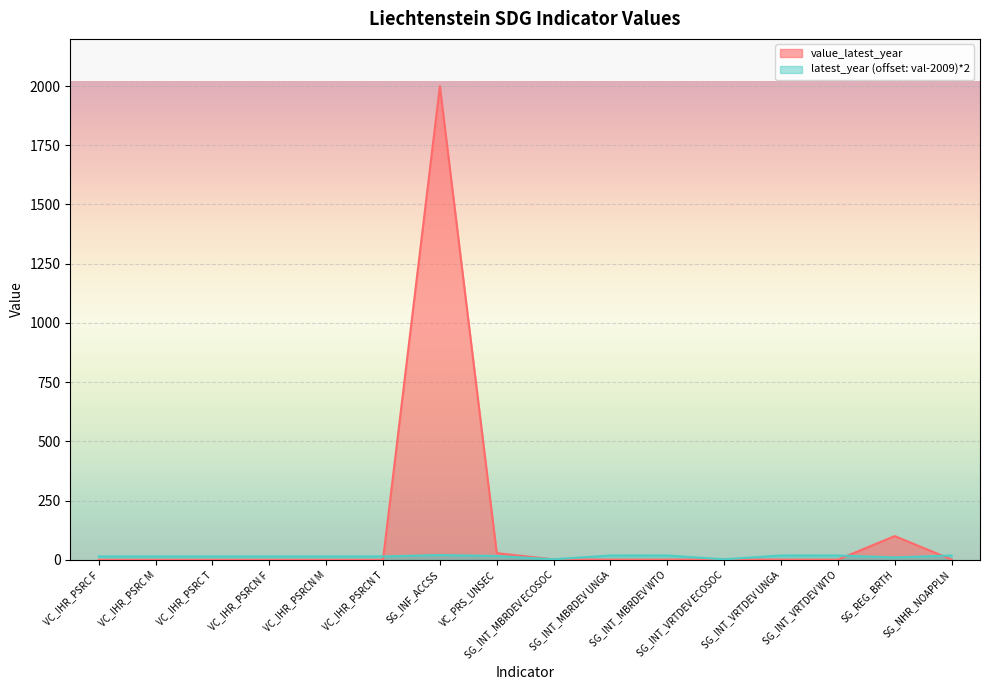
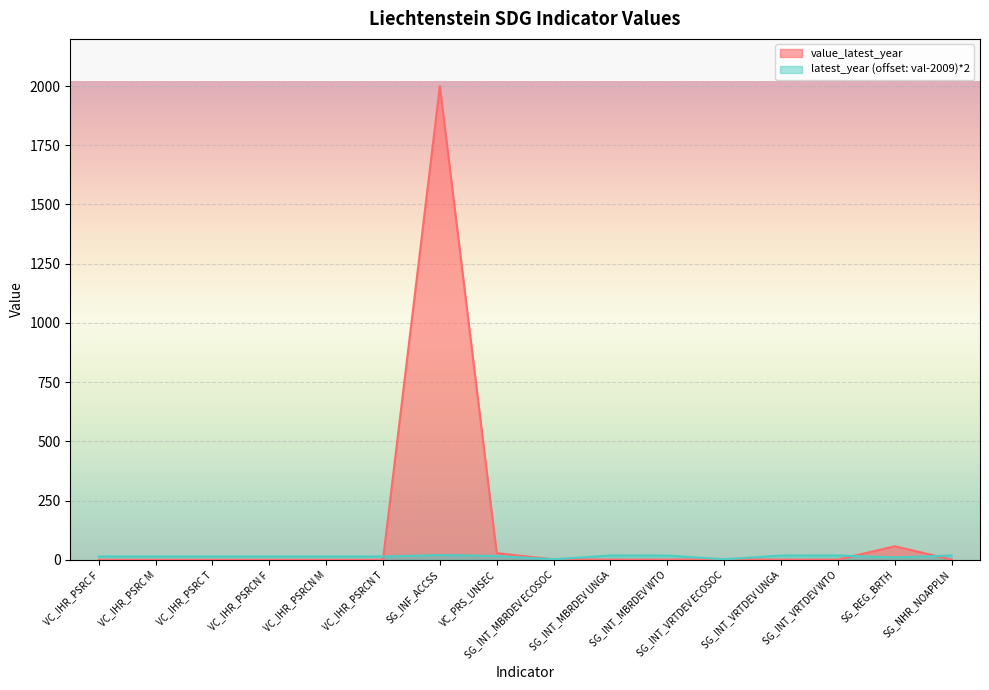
  {
    "value_latest_year": {
      "VC_IHR_PSRC F": 0,
      "VC_IHR_PSRC M": 0,
      "VC_IHR_PSRC T": 0,
      "VC_IHR_PSRCN F": 0,
      "VC_IHR_PSRCN M": 0,
      "VC_IHR_PSRCN T": 0,
      "SG_INF_ACCSS": 2000,
      "VC_PRS_UNSEC": 30,
      "SG_INT_MBRDEV UNGA": 0,
      "SG_INT_MBRDEV WTO": 0,
      "SG_INT_VRTDEV UNGA": 0,
      "SG_INT_VRTDEV WTO": 0,
-     "SG_REG_BRTH": 100,
+     "SG_REG_BRTH": 60,
      "SG_NHR_NOAPPLN": 0
    },
    "latest_year (offset: val-2009)*2": {
      "VC_IHR_PSRC F": 10,
      "VC_IHR_PSRC M": 10,
      "VC_IHR_PSRC T": 10,
      "VC_IHR_PSRCN F": 10,
      "VC_IHR_PSRCN M": 10,
      "VC_IHR_PSRCN T": 10,
      "SG_INF_ACCSS": 20,
      "VC_PRS_UNSEC": 20,
      "SG_INT_MBRDEV UNGA": 20,
      "SG_INT_MBRDEV WTO": 20,
      "SG_INT_VRTDEV UNGA": 20,
      "SG_INT_VRTDEV WTO": 20,
      "SG_REG_BRTH": 10,
      "SG_NHR_NOAPPLN": 20
    }
  }
